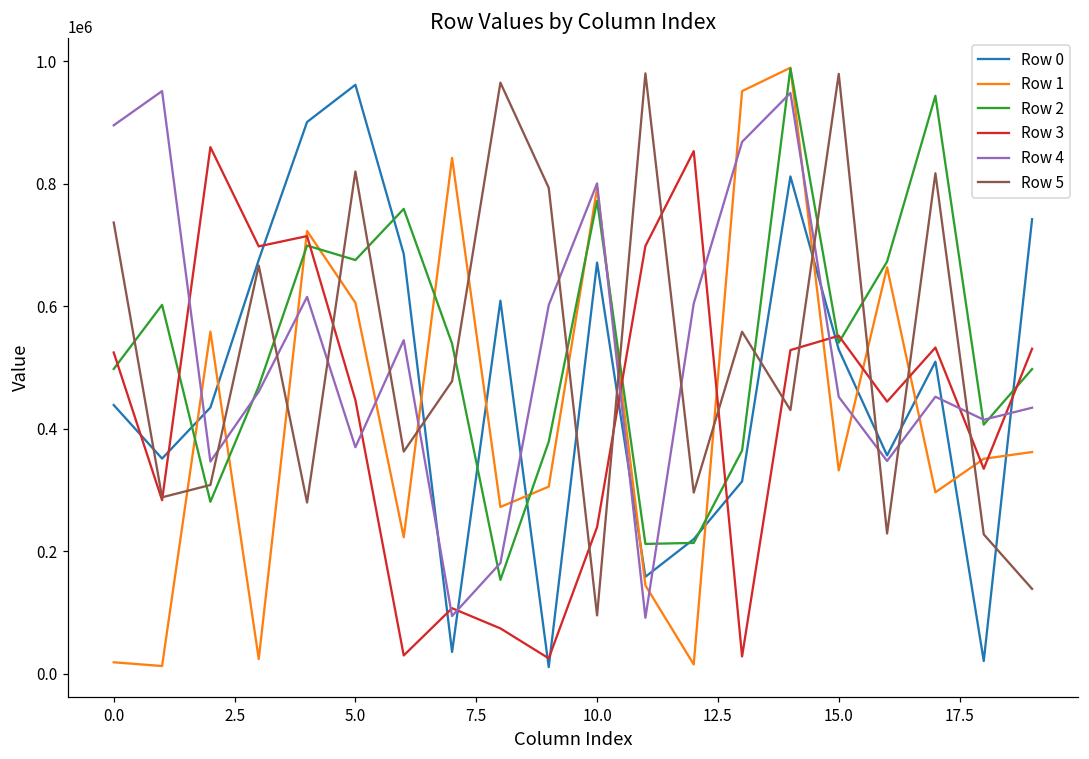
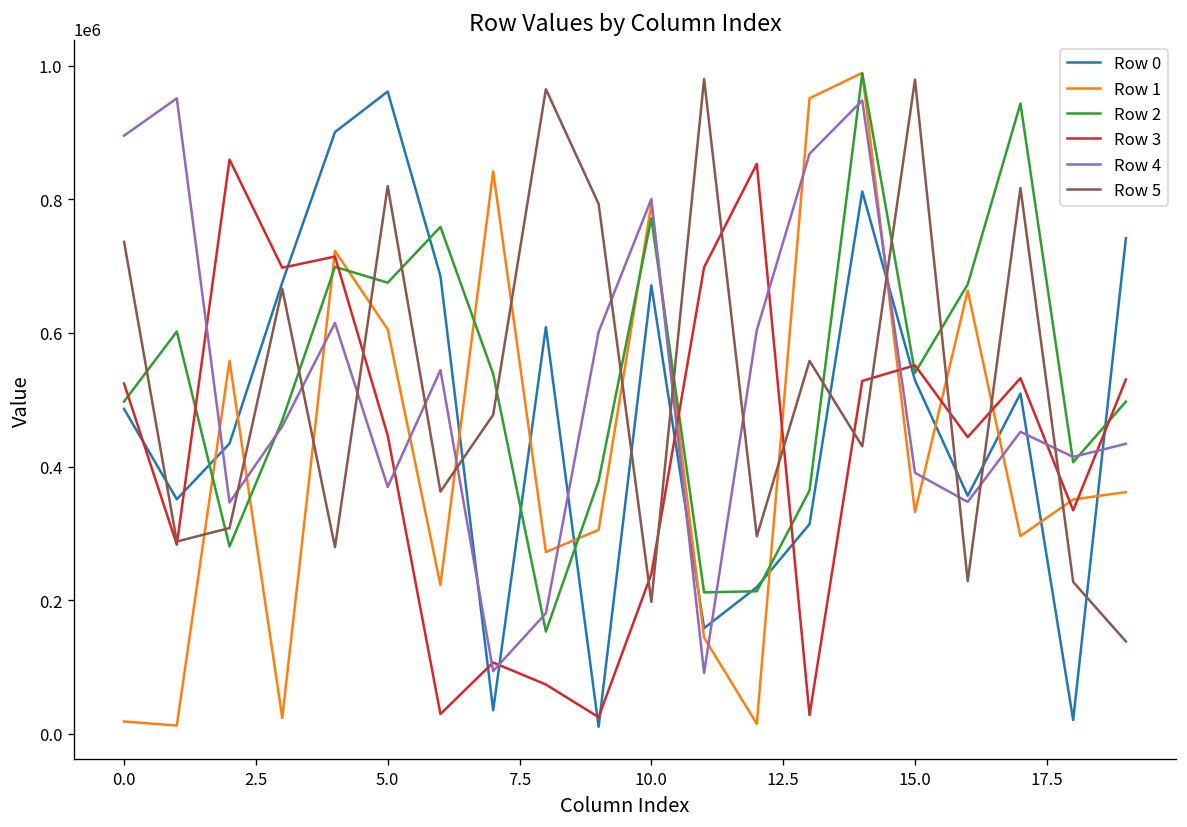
  {
    "Row 0": {
-     "0.0": 440000,
+     "0.0": 490000,
      "5.0": 960000,
      "10.0": 670000,
      "15.0": 530000
    },
    "Row 1": {
      "0.0": 20000,
      "5.0": 610000,
      "10.0": 790000,
      "15.0": 330000
    },
    "Row 2": {
      "0.0": 500000,
      "5.0": 680000,
      "10.0": 770000,
      "15.0": 540000
    },
    "Row 3": {
      "0.0": 520000,
      "5.0": 450000,
      "10.0": 240000,
      "15.0": 550000
    },
    "Row 4": {
      "0.0": 900000,
      "5.0": 370000,
      "10.0": 800000,
-     "15.0": 450000
+     "15.0": 390000
    },
    "Row 5": {
      "0.0": 740000,
      "5.0": 820000,
-     "10.0": 100000,
+     "10.0": 200000,
      "15.0": 980000
    }
  }
